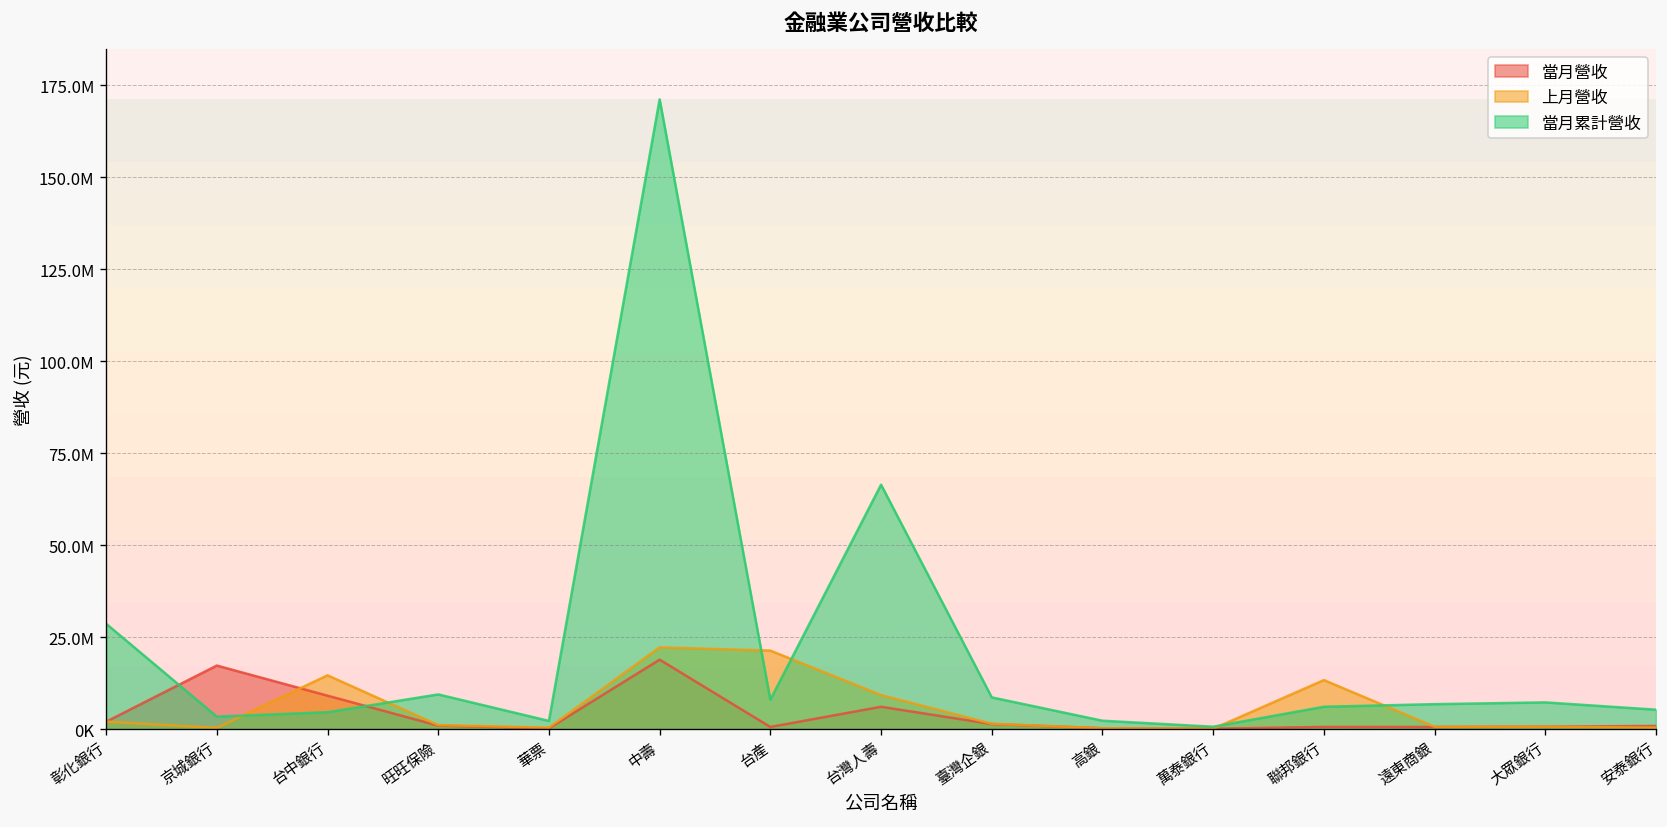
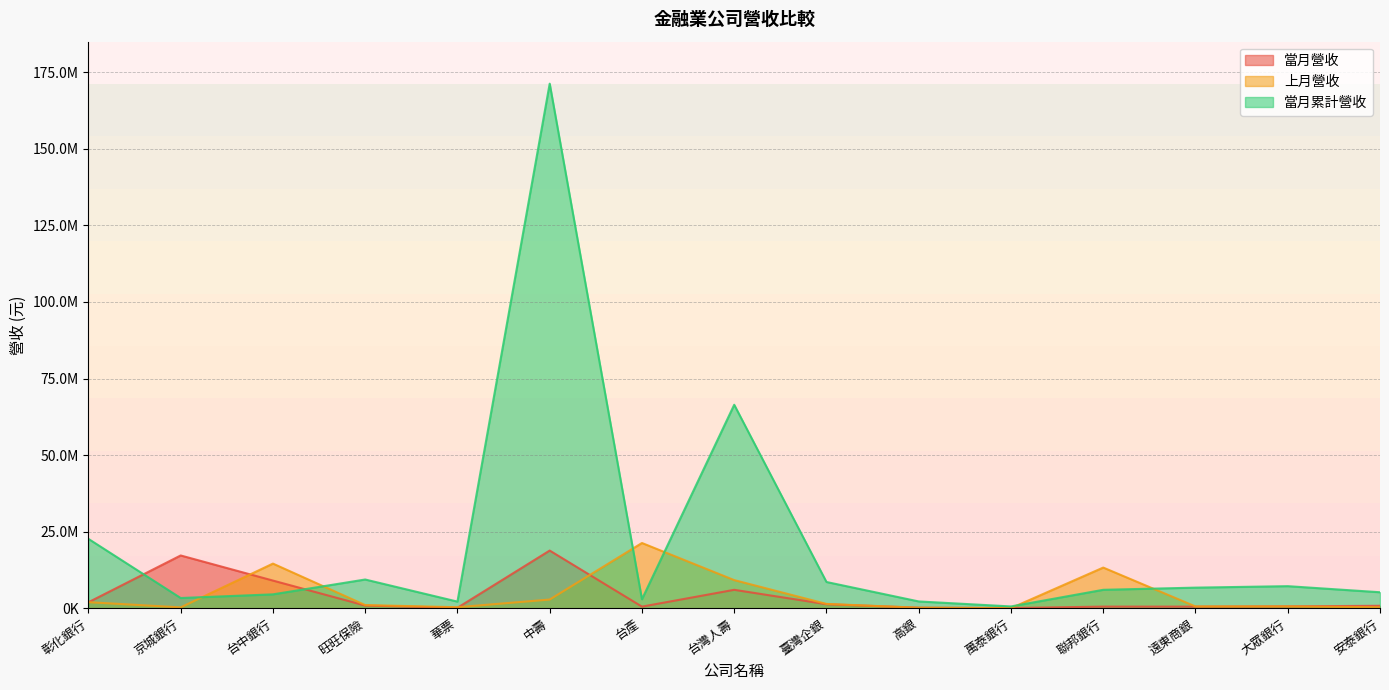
  {
    "當月營收": {
      "京城銀行": 17000000,
      "台中銀行": 9000000,
      "中壽": 19000000,
      "台產": 1000000,
      "台灣人壽": 6000000,
      "聯邦銀行": 1000000
    },
    "上月營收": {
      "京城銀行": 0,
      "台中銀行": 15000000,
-     "中壽": 22000000,
+     "中壽": 3000000,
      "台產": 21000000,
      "台灣人壽": 9000000,
      "聯邦銀行": 13000000
    },
    "當月累計營收": {
-     "彰化銀行": 29000000,
+     "彰化銀行": 23000000,
      "京城銀行": 3000000,
      "台中銀行": 5000000,
      "旺旺保險": 9000000,
      "華票": 2000000,
      "中壽": 171000000,
-     "台產": 8000000,
+     "台產": 3000000,
      "台灣人壽": 66000000,
      "臺灣企銀": 9000000,
      "高銀": 2000000,
      "聯邦銀行": 6000000,
      "遠東商銀": 7000000,
      "大眾銀行": 7000000,
      "安泰銀行": 5000000
    }
  }
